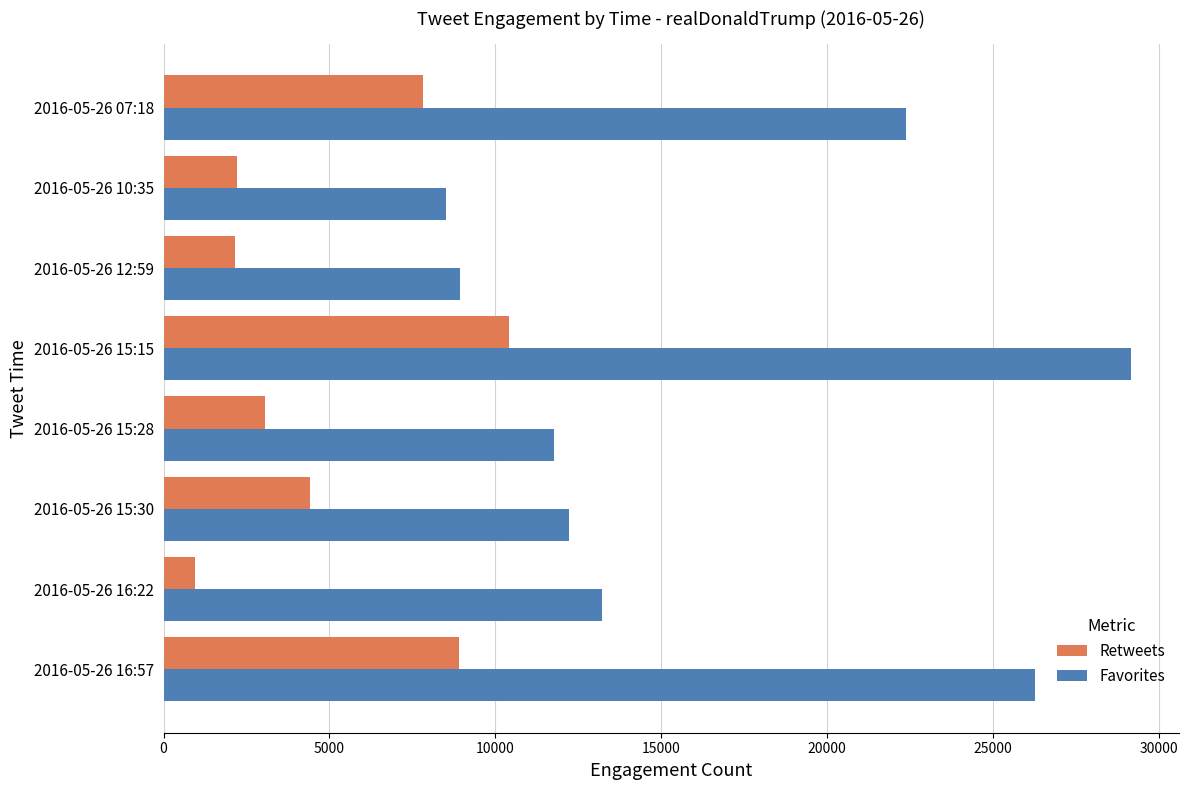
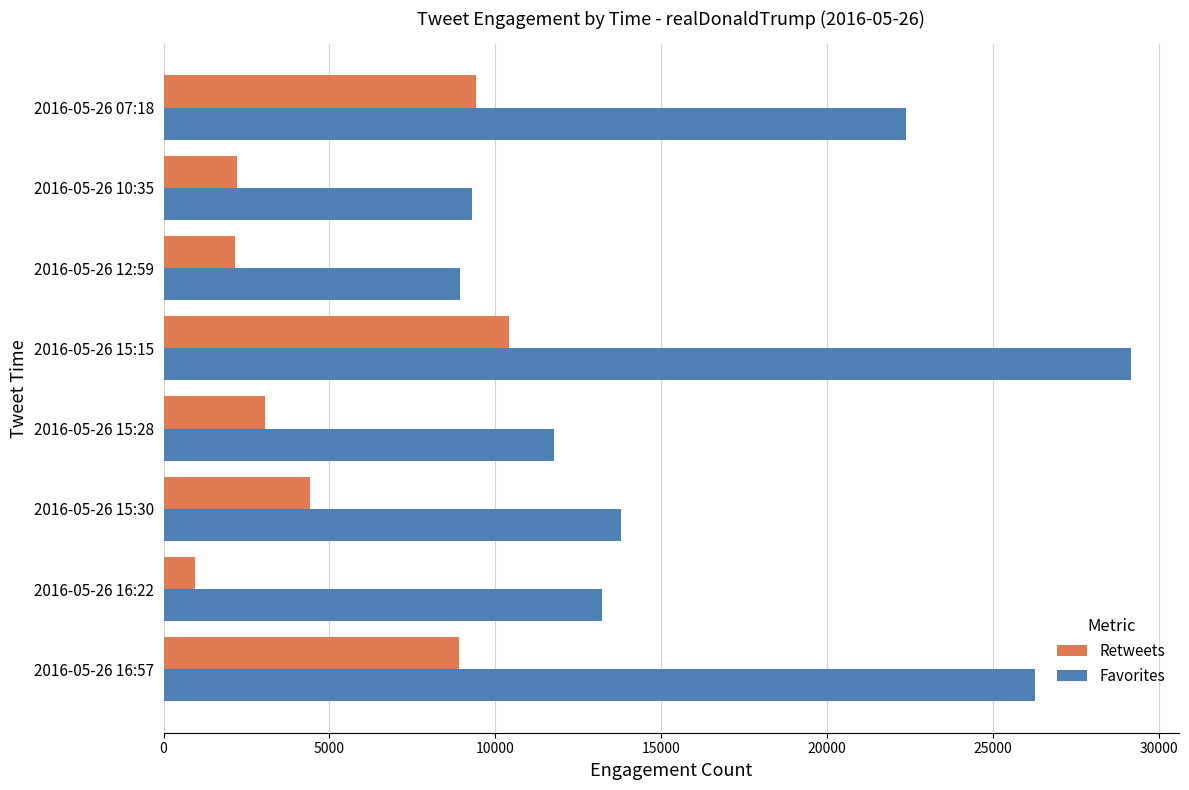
  {
    "Retweets": {
-     "2016-05-26 07:18": 7800,
+     "2016-05-26 07:18": 9400,
      "2016-05-26 10:35": 2200,
      "2016-05-26 12:59": 2200,
      "2016-05-26 15:15": 10400,
      "2016-05-26 15:28": 3100,
      "2016-05-26 15:30": 4400,
      "2016-05-26 16:22": 900,
      "2016-05-26 16:57": 8900
    },
    "Favorites": {
      "2016-05-26 07:18": 22400,
-     "2016-05-26 10:35": 8500,
+     "2016-05-26 10:35": 9300,
      "2016-05-26 12:59": 8900,
      "2016-05-26 15:15": 29200,
      "2016-05-26 15:28": 11800,
-     "2016-05-26 15:30": 12200,
+     "2016-05-26 15:30": 13800,
      "2016-05-26 16:22": 13200,
      "2016-05-26 16:57": 26300
    }
  }
